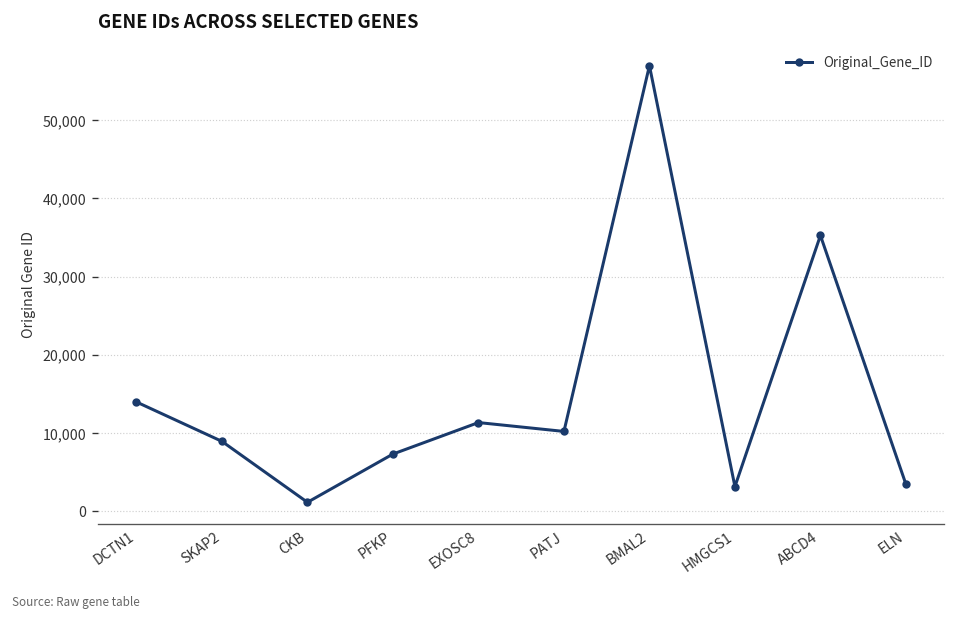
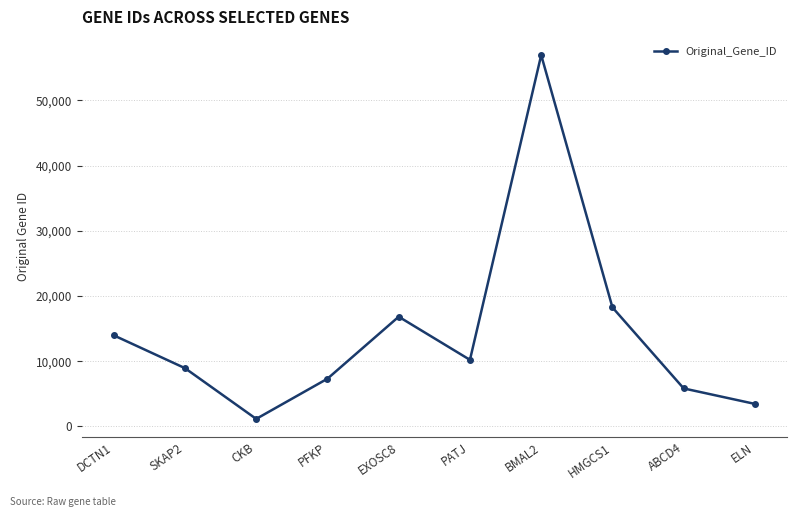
  {
    "DCTN1": "14,000",
    "SKAP2": "9,000",
    "CKB": "1,000",
    "PFKP": "7,000",
-   "EXOSC8": "11,000",
+   "EXOSC8": "17,000",
    "PATJ": "10,000",
    "BMAL2": "57,000",
-   "HMGCS1": "3,000",
-   "ABCD4": "35,000",
+   "HMGCS1": "18,000",
+   "ABCD4": "6,000",
    "ELN": "3,000"
  }
